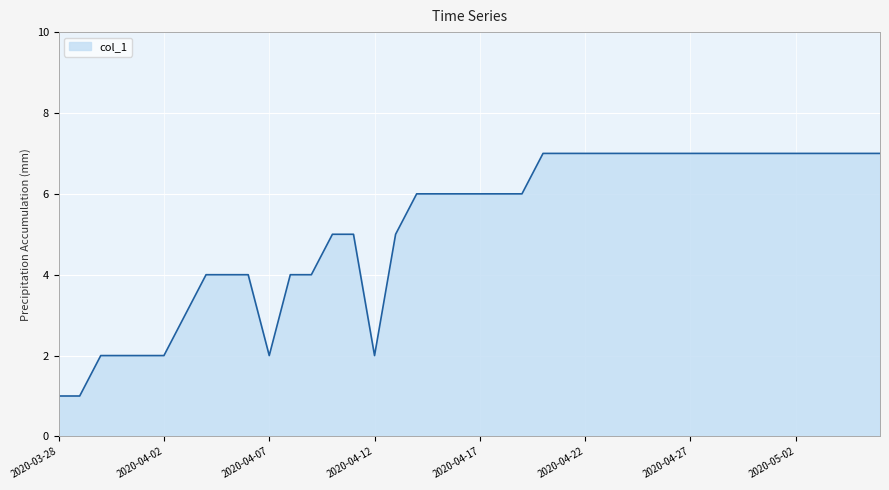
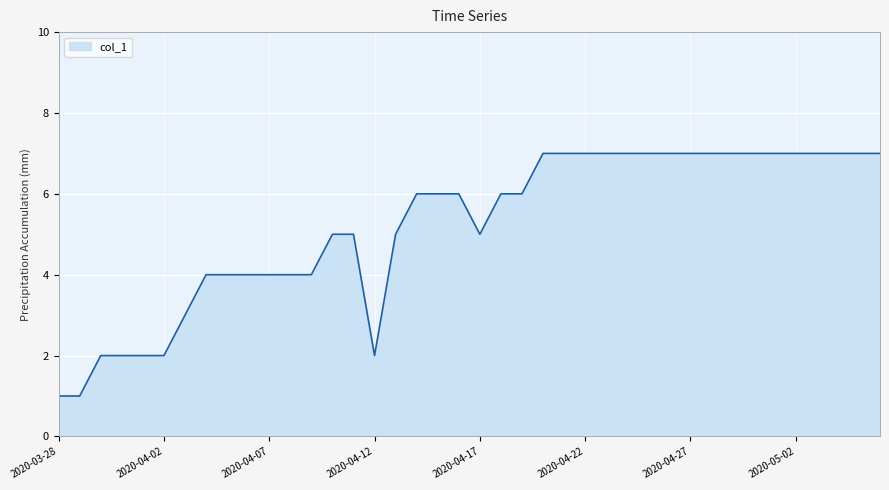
  {
    "2020-03-28": 1,
    "2020-04-02": 2,
-   "2020-04-07": 2,
+   "2020-04-07": 4,
    "2020-04-12": 2,
-   "2020-04-17": 6,
+   "2020-04-17": 5,
    "2020-04-22": 7,
    "2020-04-27": 7,
    "2020-05-02": 7
  }
